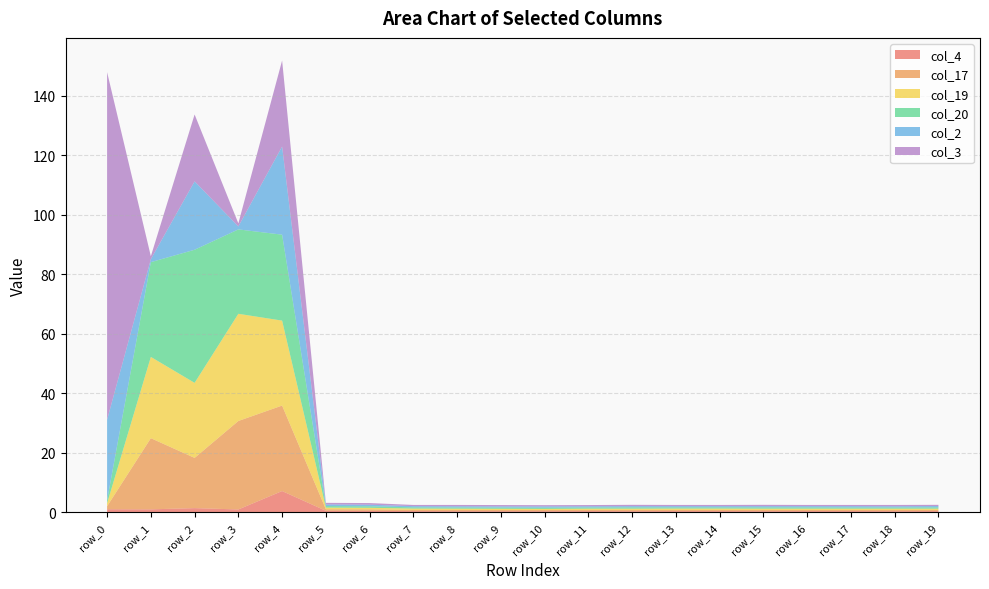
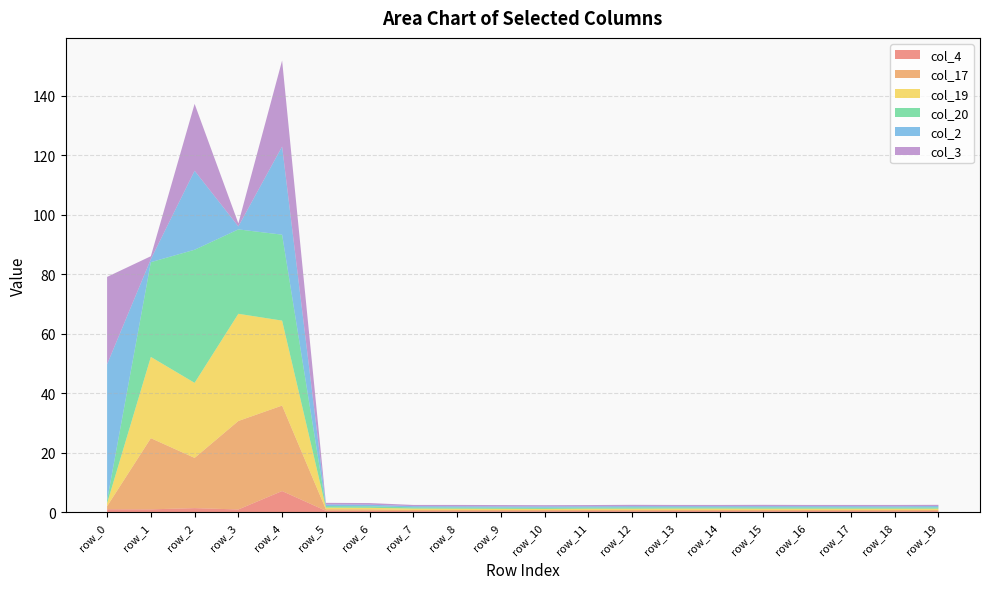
  {
    "col_19": {
      "row_0": 1,
      "row_1": 27,
      "row_2": 25,
      "row_3": 36,
      "row_4": 29
    },
    "col_20": {
      "row_0": 1,
      "row_1": 32,
      "row_2": 45,
      "row_3": 28,
      "row_4": 29
    },
    "col_2": {
-     "row_0": 27,
+     "row_0": 46,
      "row_1": 1,
-     "row_2": 23,
+     "row_2": 27,
      "row_3": 1,
      "row_4": 30
    },
    "col_3": {
-     "row_0": 117,
+     "row_0": 29,
      "row_1": 1,
      "row_2": 22,
      "row_3": 1,
      "row_4": 29
    }
  }
